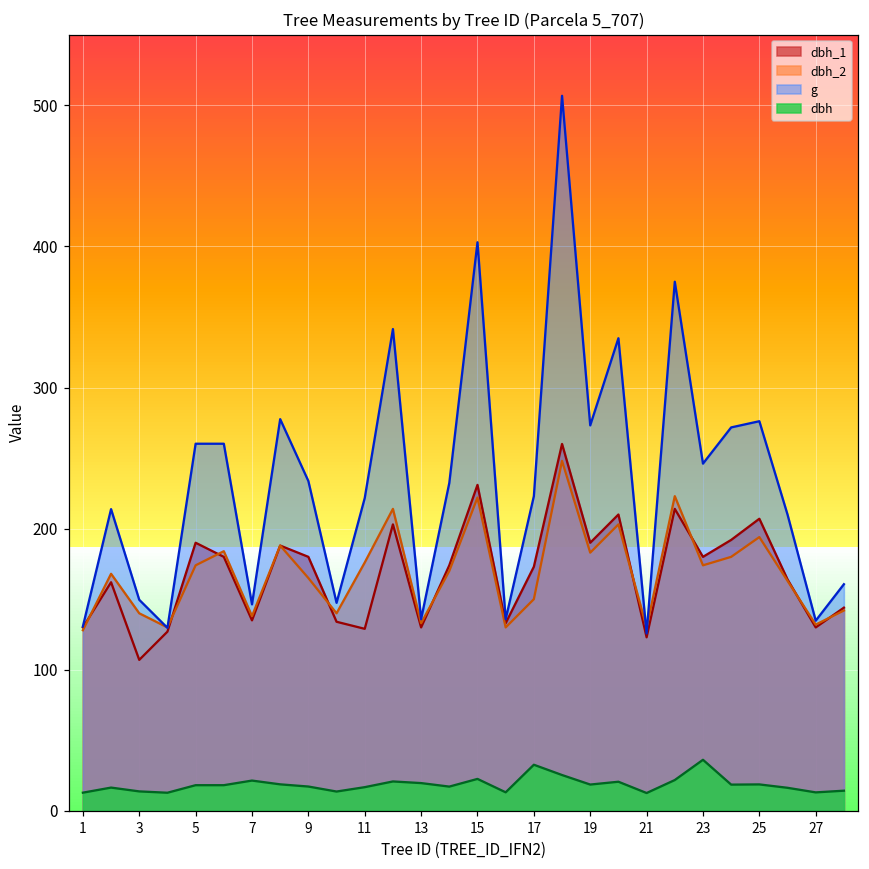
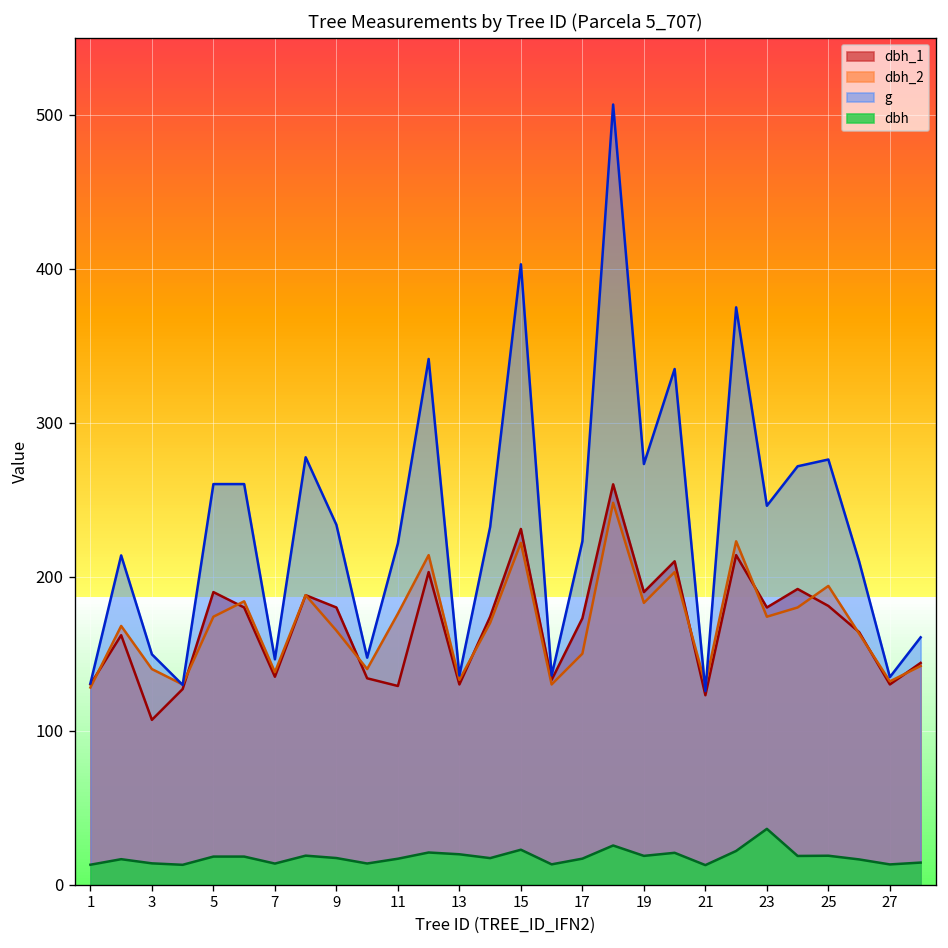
  {
    "dbh_1": {
      "3": 107,
      "5": 190,
      "7": 135,
      "9": 180,
      "11": 129,
      "13": 130,
      "15": 231,
      "17": 173,
      "19": 190,
      "21": 123,
      "23": 180,
-     "25": 207,
+     "25": 181,
      "27": 130
    },
    "dbh_2": {
      "3": 140,
      "5": 174,
      "7": 138,
      "9": 165,
      "11": 176,
      "13": 133,
      "15": 222,
      "17": 150,
      "19": 183,
      "21": 130,
      "23": 174,
      "25": 194,
      "27": 132
    },
    "g": {
      "3": 150,
      "5": 260,
      "7": 146,
      "9": 234,
      "11": 222,
      "13": 136,
      "15": 403,
      "17": 223,
      "19": 273,
      "21": 126,
      "23": 246,
      "25": 276,
      "27": 135
    },
    "dbh": {
      "1": 13,
      "3": 14,
      "5": 18,
-     "7": 21,
+     "7": 14,
      "9": 17,
      "11": 17,
      "13": 20,
      "15": 23,
-     "17": 33,
+     "17": 17,
      "19": 19,
      "21": 13,
      "23": 36,
      "25": 19,
      "27": 13
    }
  }
